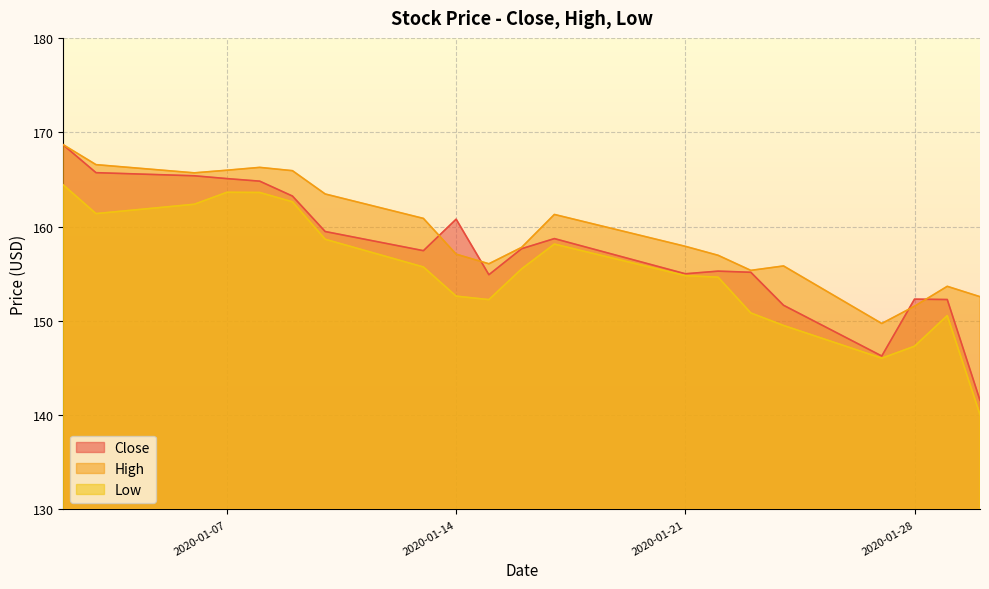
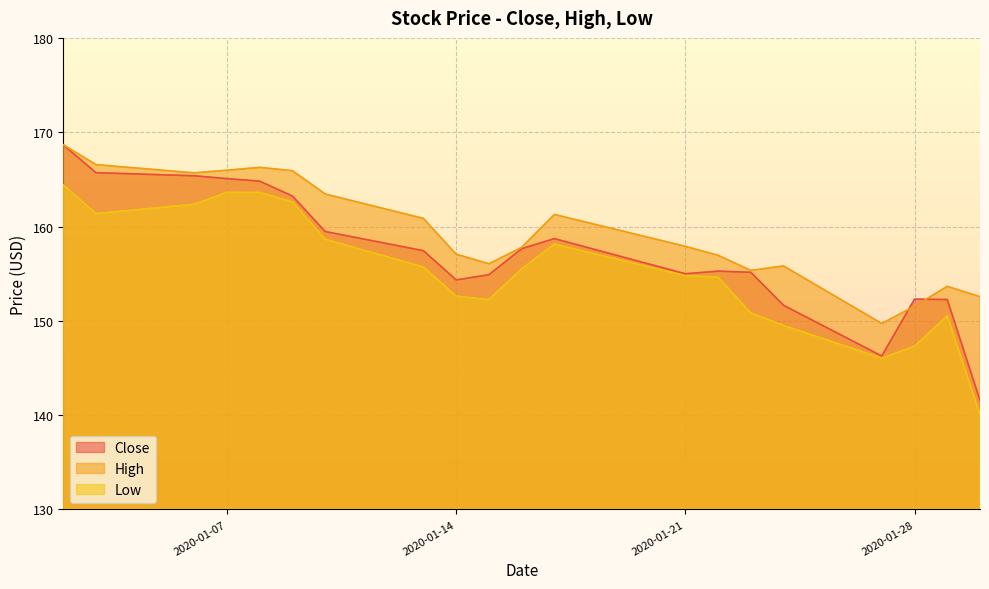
  {
    "Close": {
      "2020-01-07": 165,
-     "2020-01-14": 161,
+     "2020-01-14": 154,
      "2020-01-28": 152
    }
  }
